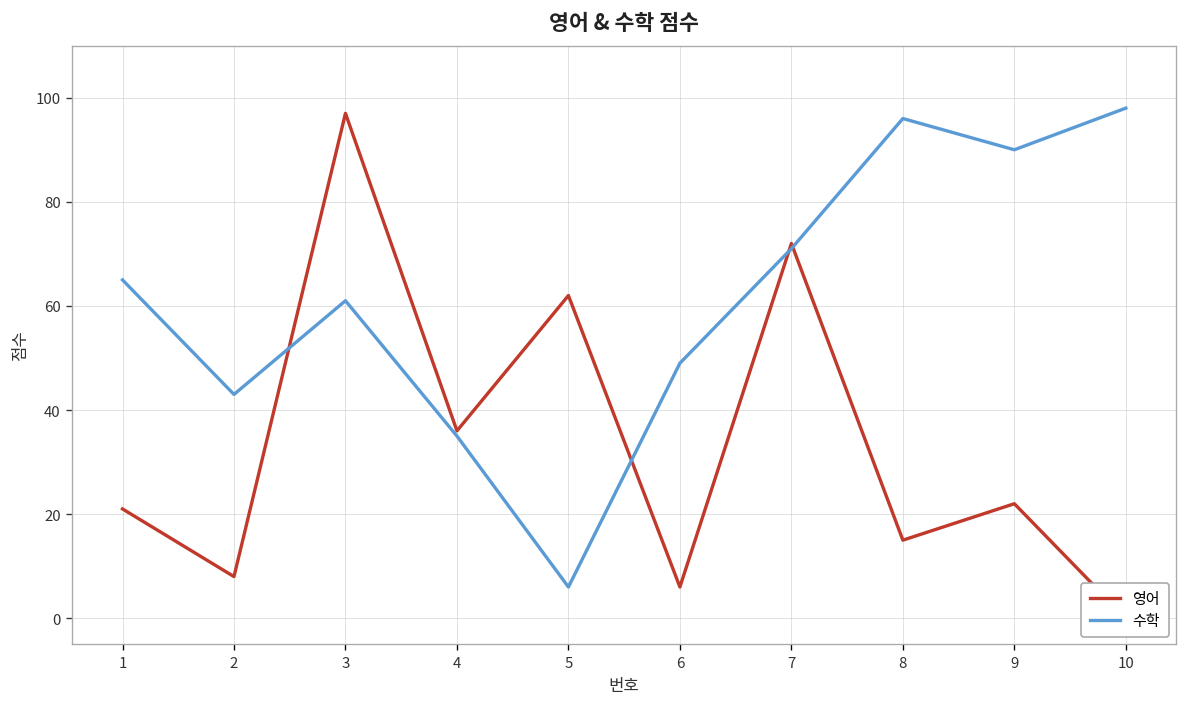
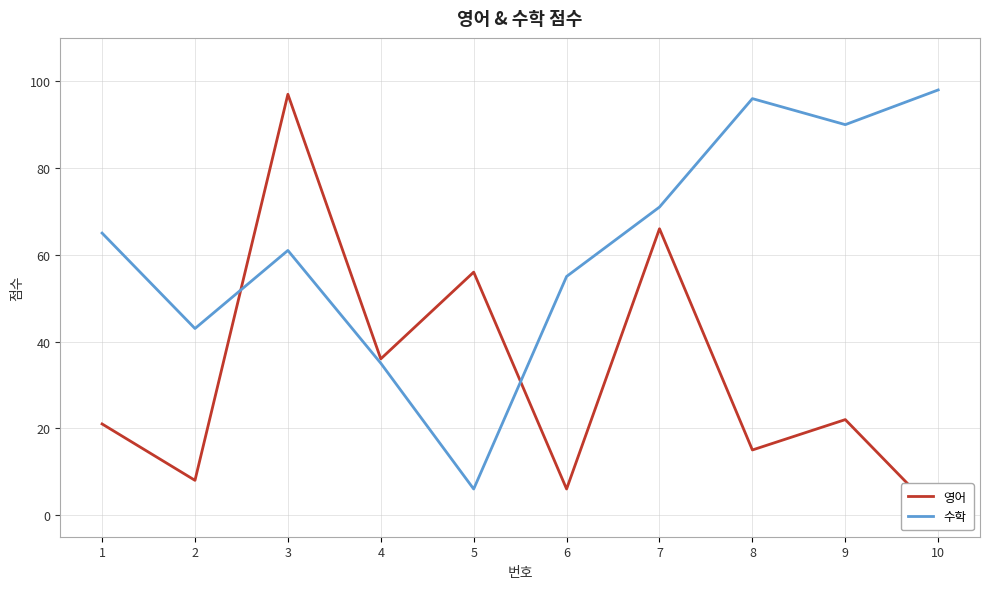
  {
    "영어": {
      "1": 21,
      "2": 8,
      "3": 97,
      "4": 36,
-     "5": 62,
+     "5": 56,
      "6": 6,
-     "7": 72,
+     "7": 66,
      "8": 15,
      "9": 22
    },
    "수학": {
      "1": 65,
      "2": 43,
      "3": 61,
      "4": 35,
      "5": 6,
-     "6": 49,
+     "6": 55,
      "7": 71,
      "8": 96,
      "9": 90,
      "10": 98
    }
  }
